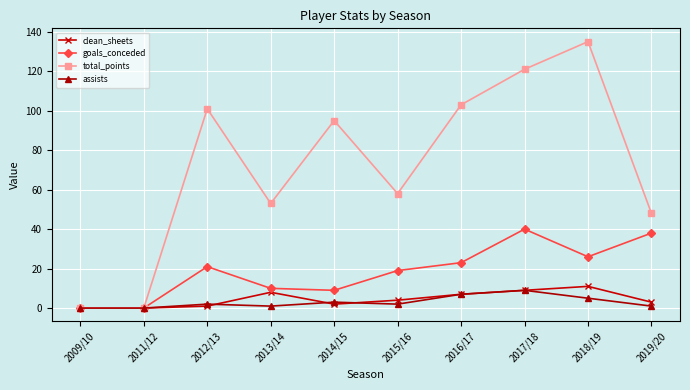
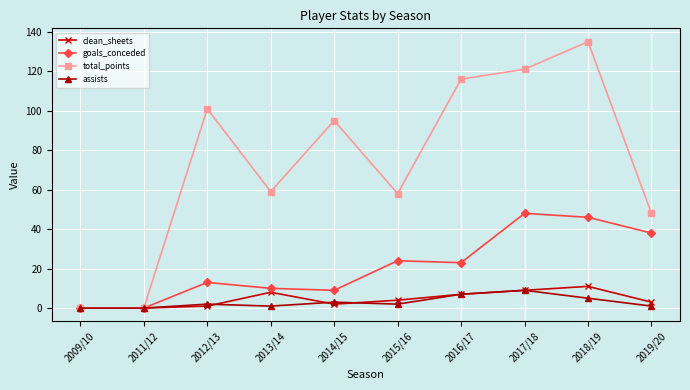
  {
    "goals_conceded": {
-     "2012/13": 21,
+     "2012/13": 13,
      "2013/14": 10,
      "2014/15": 9,
-     "2015/16": 19,
+     "2015/16": 24,
      "2016/17": 23,
-     "2017/18": 40,
-     "2018/19": 26,
+     "2017/18": 48,
+     "2018/19": 46,
      "2019/20": 38
    },
    "total_points": {
      "2012/13": 101,
-     "2013/14": 53,
+     "2013/14": 59,
      "2014/15": 95,
      "2015/16": 58,
-     "2016/17": 103,
+     "2016/17": 116,
      "2017/18": 121,
      "2018/19": 135,
      "2019/20": 48
    }
  }
